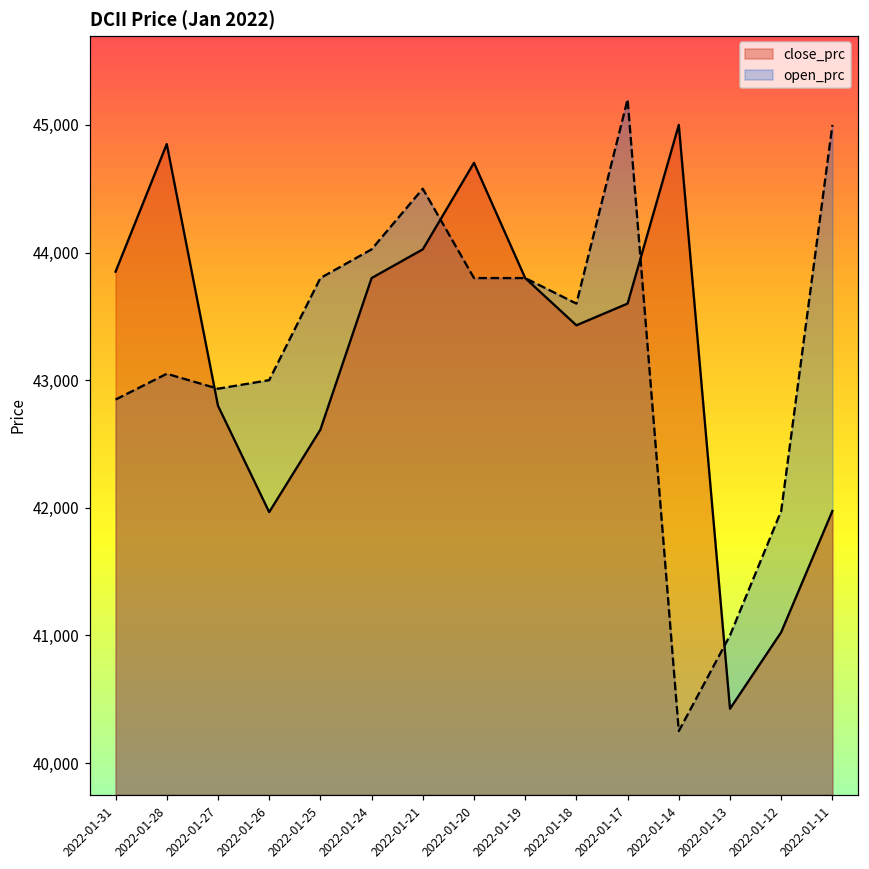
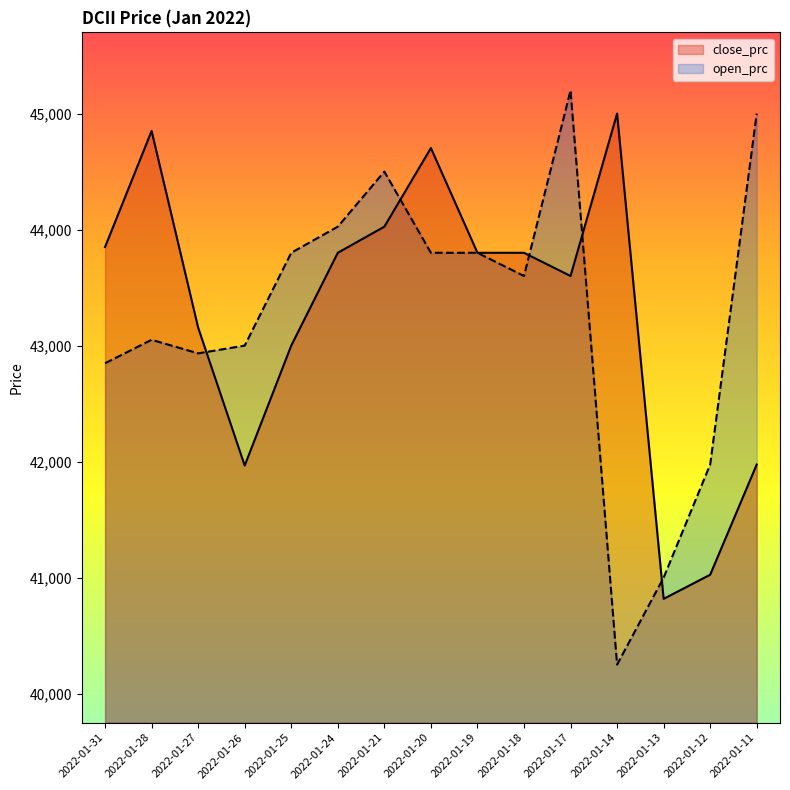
  {
    "close_prc": {
      "2022-01-31": "43,850",
      "2022-01-28": "44,850",
-     "2022-01-27": "42,800",
+     "2022-01-27": "43,160",
      "2022-01-26": "41,970",
-     "2022-01-25": "42,610",
+     "2022-01-25": "43,000",
      "2022-01-24": "43,800",
      "2022-01-21": "44,030",
      "2022-01-20": "44,700",
-     "2022-01-18": "43,430",
+     "2022-01-18": "43,800",
      "2022-01-17": "43,600",
      "2022-01-14": "45,000",
-     "2022-01-13": "40,430",
+     "2022-01-13": "40,820",
      "2022-01-12": "41,030",
      "2022-01-11": "41,980"
    },
    "open_prc": {
      "2022-01-31": "42,850",
      "2022-01-28": "43,050",
      "2022-01-27": "42,930",
      "2022-01-26": "43,000",
      "2022-01-25": "43,800",
      "2022-01-24": "44,030",
      "2022-01-21": "44,500",
      "2022-01-20": "43,800",
      "2022-01-18": "43,600",
      "2022-01-17": "45,200",
      "2022-01-14": "40,250",
      "2022-01-13": "41,000",
      "2022-01-12": "41,980",
      "2022-01-11": "45,000"
    }
  }
